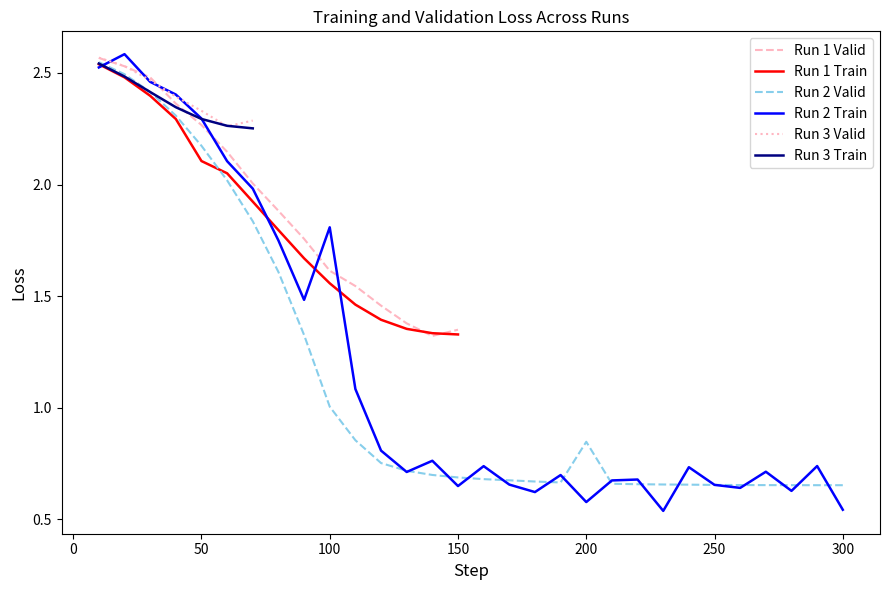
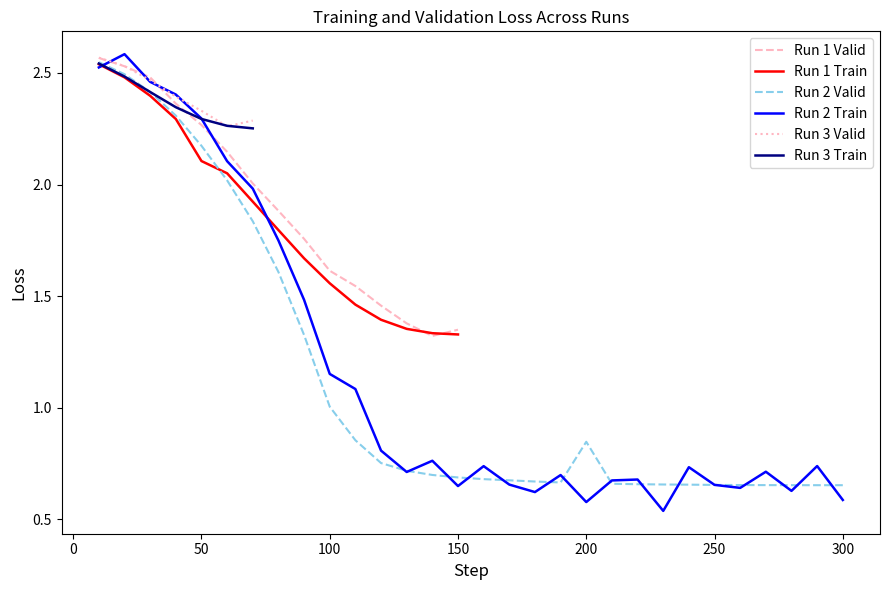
  {
    "Run 1 Train": {
      "50": 2.11,
      "100": 1.56,
      "150": 1.33
    },
    "Run 2 Valid": {
      "50": 2.17,
      "100": 1.01,
      "150": 0.69,
      "200": 0.85,
      "300": 0.65
    },
    "Run 2 Train": {
-     "100": 1.81,
+     "100": 1.15,
      "150": 0.65,
      "200": 0.58,
-     "300": 0.54
+     "300": 0.59
    }
  }
